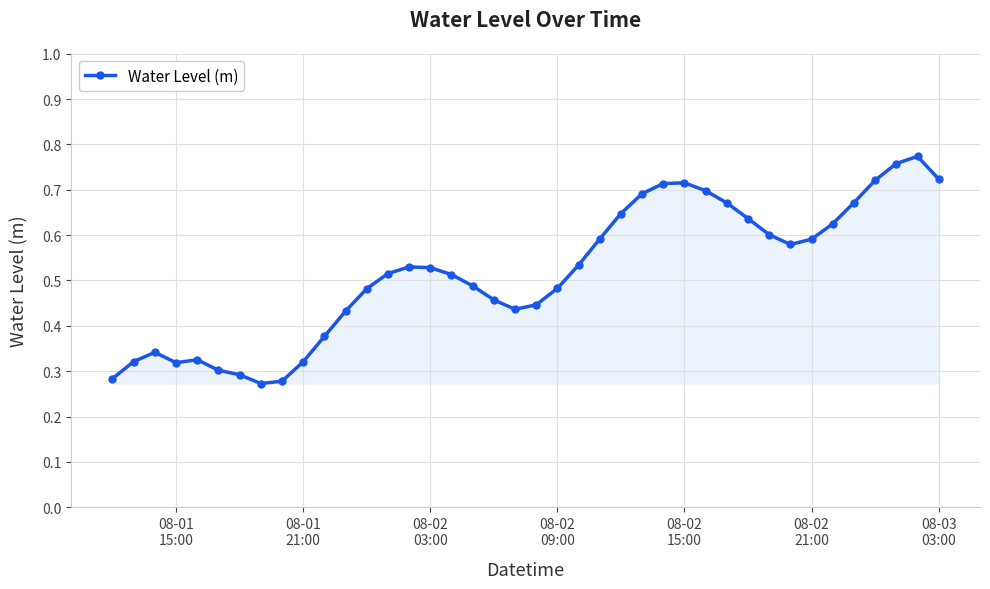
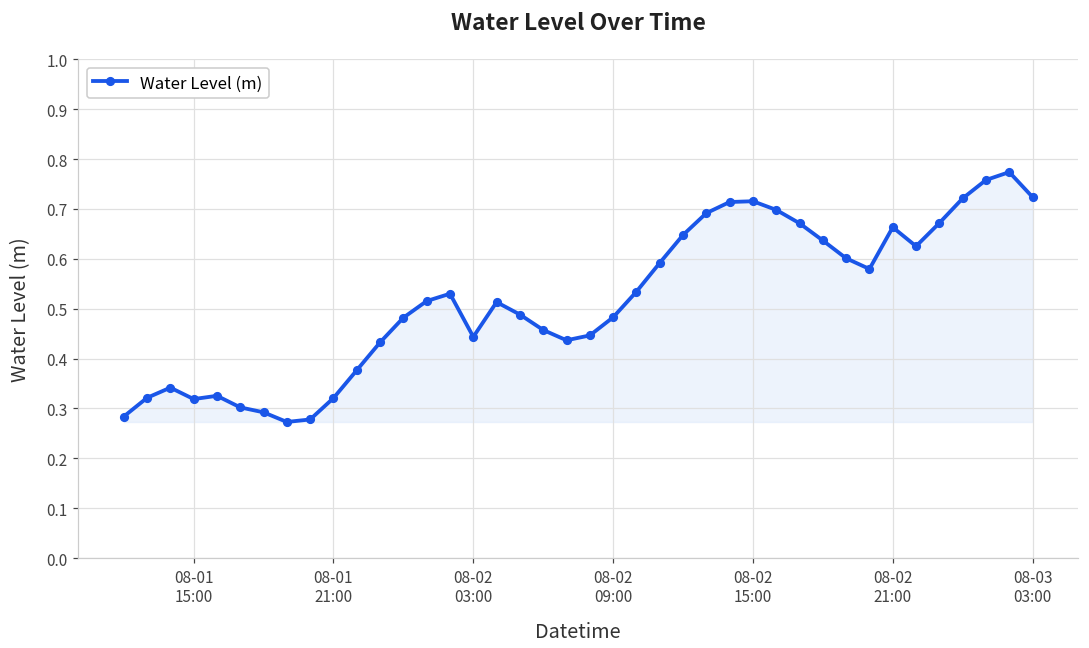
  {
    "08-01 15:00": 0.32,
    "08-01 21:00": 0.32,
-   "08-02 03:00": 0.53,
+   "08-02 03:00": 0.44,
    "08-02 09:00": 0.48,
    "08-02 15:00": 0.72,
-   "08-02 21:00": 0.59,
+   "08-02 21:00": 0.66,
    "08-03 03:00": 0.72
  }
